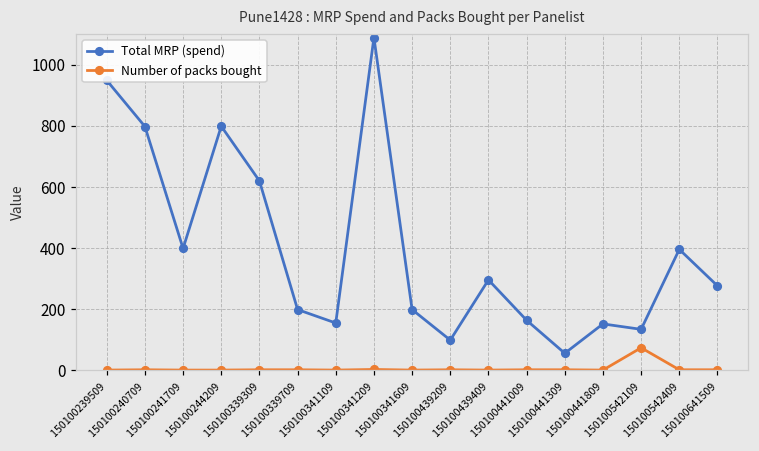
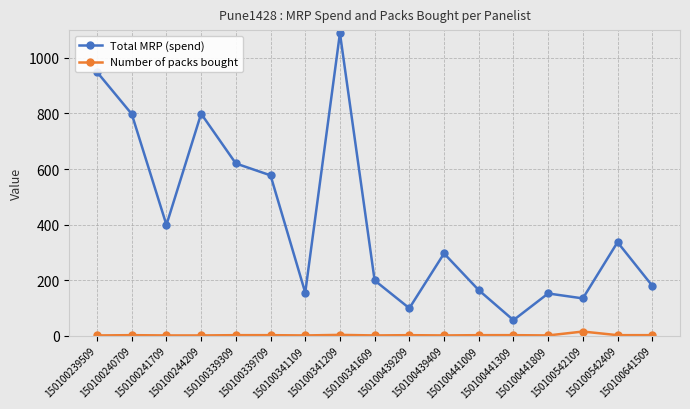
  {
    "Total MRP (spend)": {
      "150100239509": 950,
      "150100240709": 800,
      "150100241709": 400,
      "150100244209": 800,
      "150100339309": 620,
-     "150100339709": 200,
+     "150100339709": 580,
      "150100341109": 160,
      "150100341209": 1090,
      "150100341609": 200,
      "150100439209": 100,
      "150100439409": 300,
      "150100441009": 160,
      "150100441309": 60,
      "150100441809": 150,
      "150100542109": 130,
-     "150100542409": 400,
-     "150100641509": 280
+     "150100542409": 340,
+     "150100641509": 180
    },
    "Number of packs bought": {
      "150100239509": 0,
      "150100240709": 0,
      "150100241709": 0,
      "150100244209": 0,
      "150100339309": 0,
      "150100339709": 0,
      "150100341109": 0,
      "150100341209": 0,
      "150100341609": 0,
      "150100439209": 0,
      "150100439409": 0,
      "150100441009": 0,
      "150100441309": 0,
      "150100441809": 0,
-     "150100542109": 70,
+     "150100542109": 20,
      "150100542409": 0,
      "150100641509": 0
    }
  }
